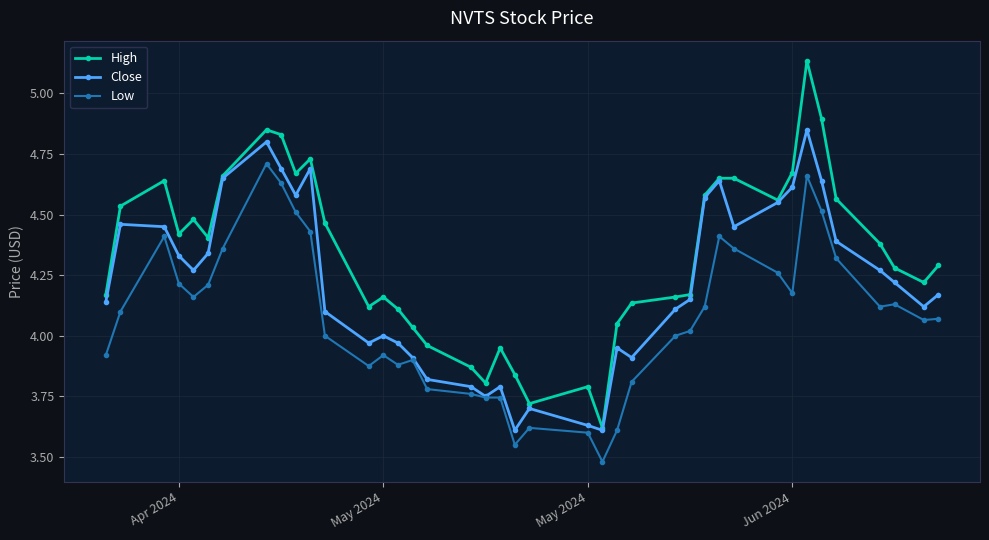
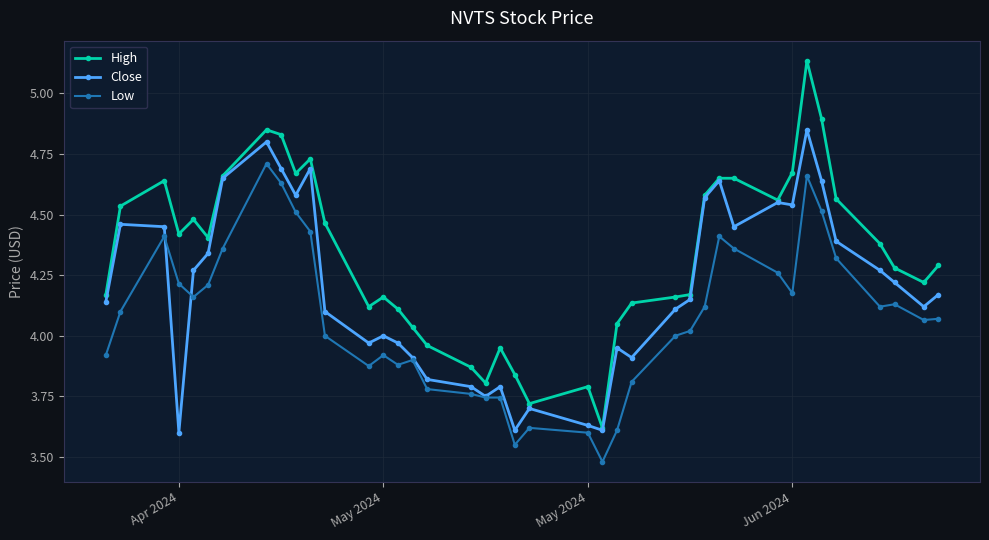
  {
    "High": {
      "Apr 2024": 4.42,
      "Jun 2024": 4.67
    },
    "Close": {
-     "Apr 2024": 4.33,
-     "Jun 2024": 4.61
+     "Apr 2024": 3.60,
+     "Jun 2024": 4.54
    },
    "Low": {
      "Apr 2024": 4.22,
      "Jun 2024": 4.18
    }
  }
